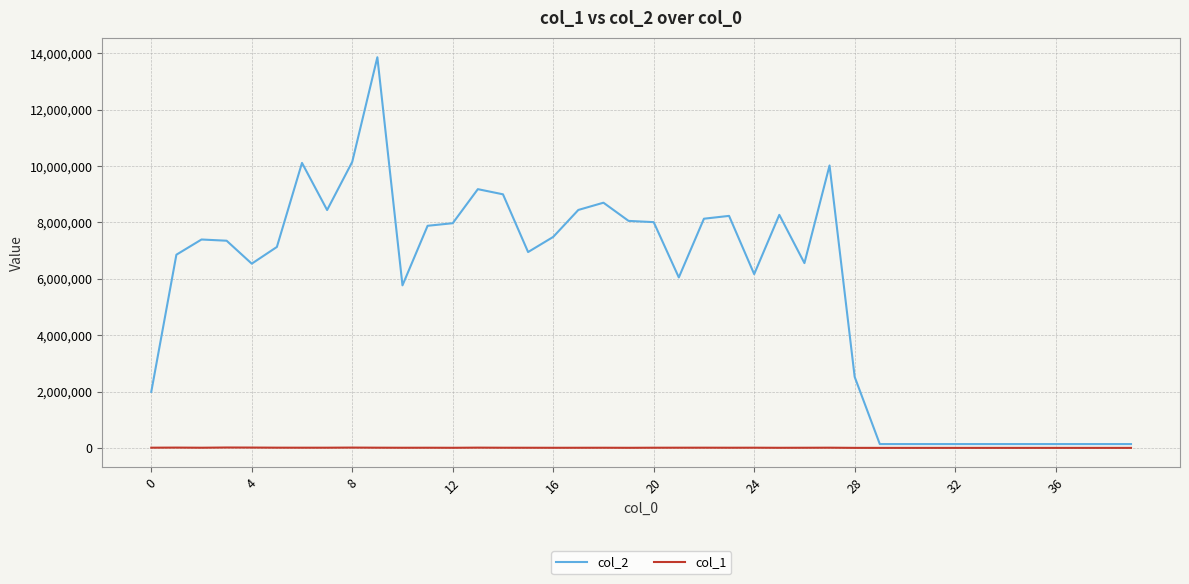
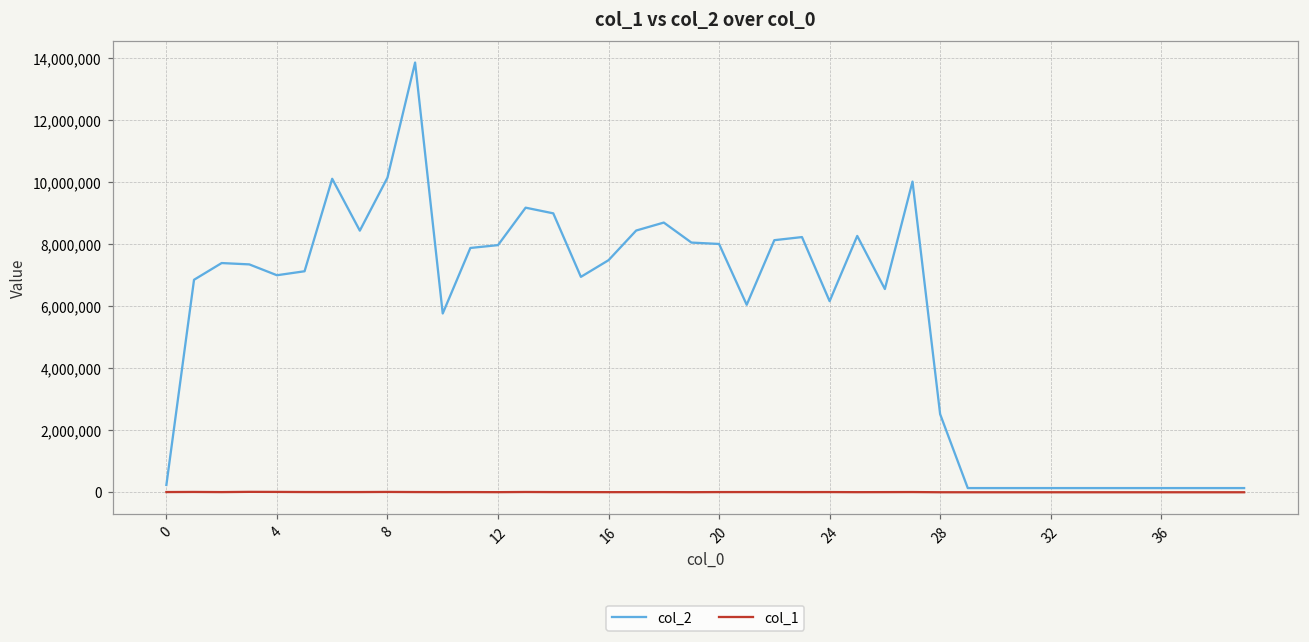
  {
    "col_2": {
-     "0": "2,000,000",
-     "4": "6,500,000",
+     "0": "200,000",
+     "4": "7,000,000",
      "8": "10,200,000",
      "12": "8,000,000",
      "16": "7,500,000",
      "20": "8,000,000",
      "24": "6,200,000",
      "28": "2,500,000",
      "32": "100,000",
      "36": "100,000"
    },
    "col_1": {
      "0": "0",
      "4": "0",
      "8": "0",
      "12": "0",
      "16": "0",
      "20": "0",
      "24": "0",
      "28": "0",
      "32": "0",
      "36": "0"
    }
  }
